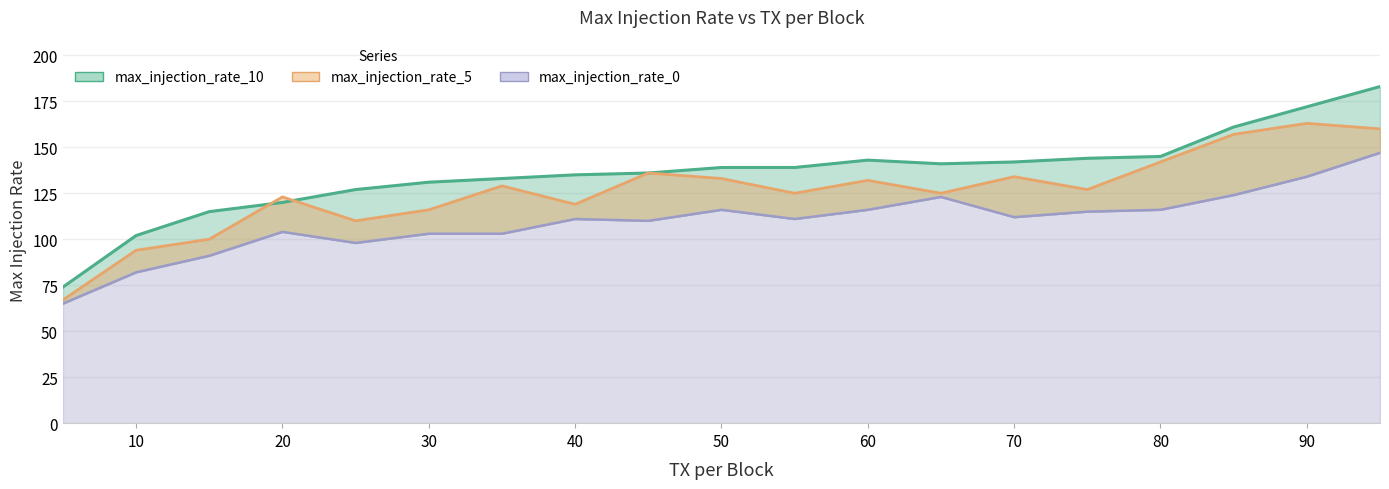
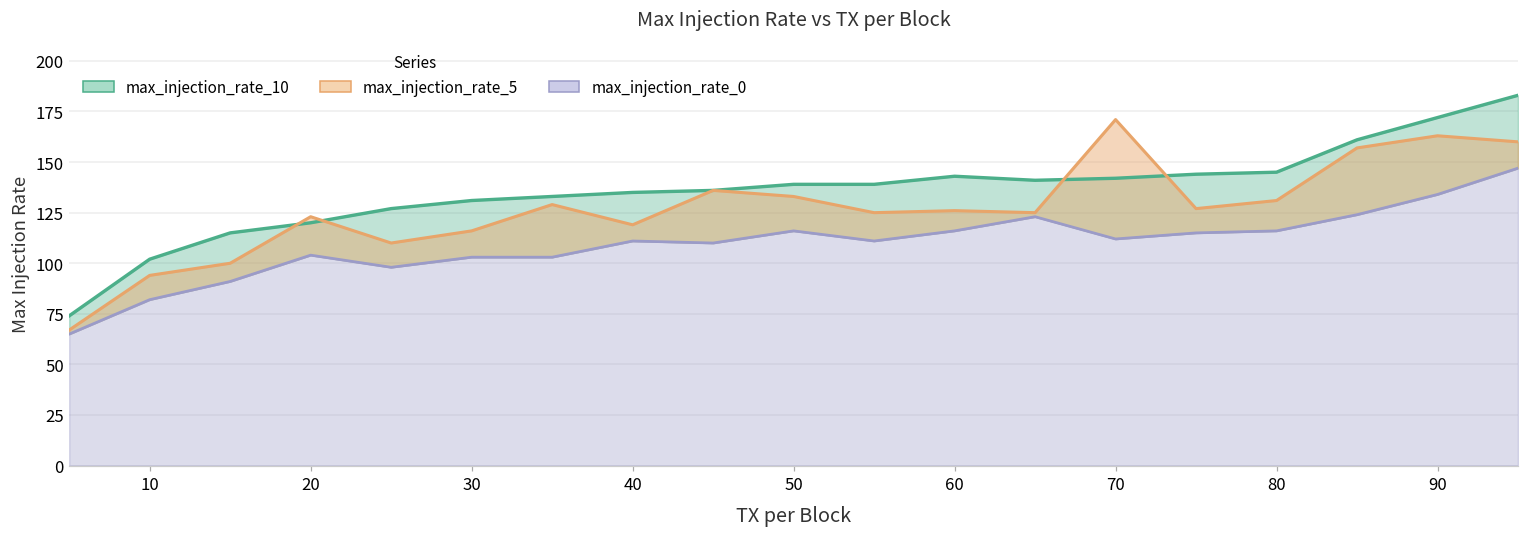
  {
    "max_injection_rate_5": {
      "10": 94,
      "20": 123,
      "30": 116,
      "40": 119,
      "50": 133,
-     "60": 132,
-     "70": 134,
-     "80": 142,
+     "60": 126,
+     "70": 171,
+     "80": 131,
      "90": 163
    }
  }
